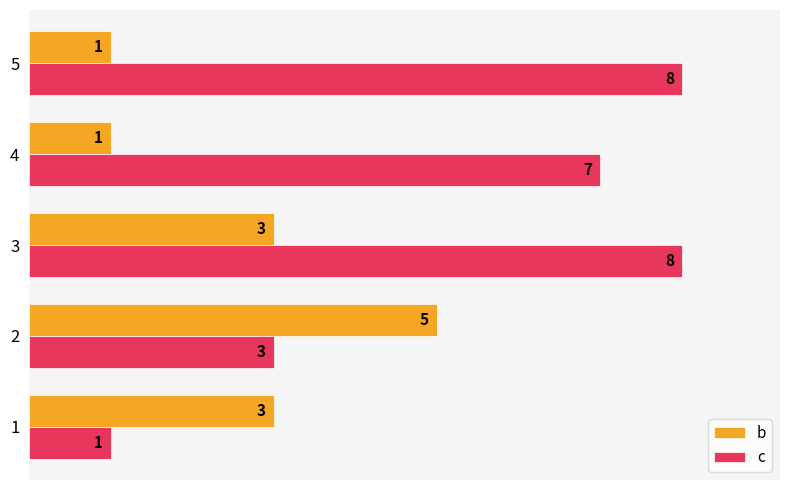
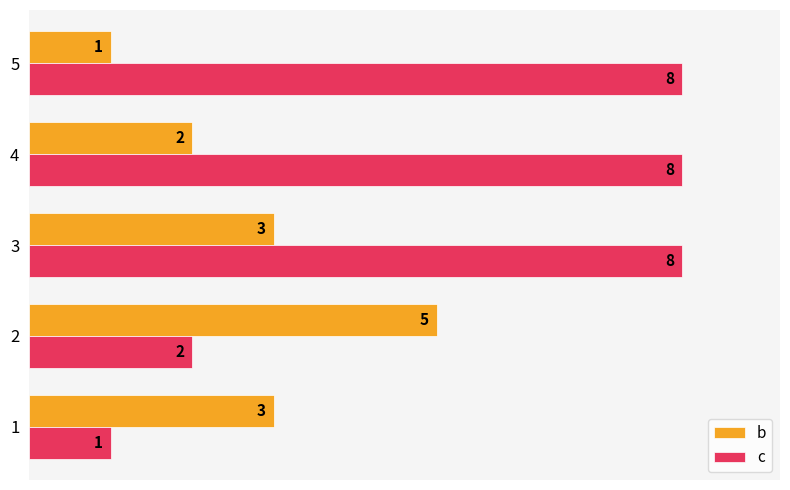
  {
    "b": {
      "5": 1,
-     "4": 1,
+     "4": 2,
      "3": 3,
      "2": 5,
      "1": 3
    },
    "c": {
      "5": 8,
-     "4": 7,
+     "4": 8,
      "3": 8,
-     "2": 3,
+     "2": 2,
      "1": 1
    }
  }
